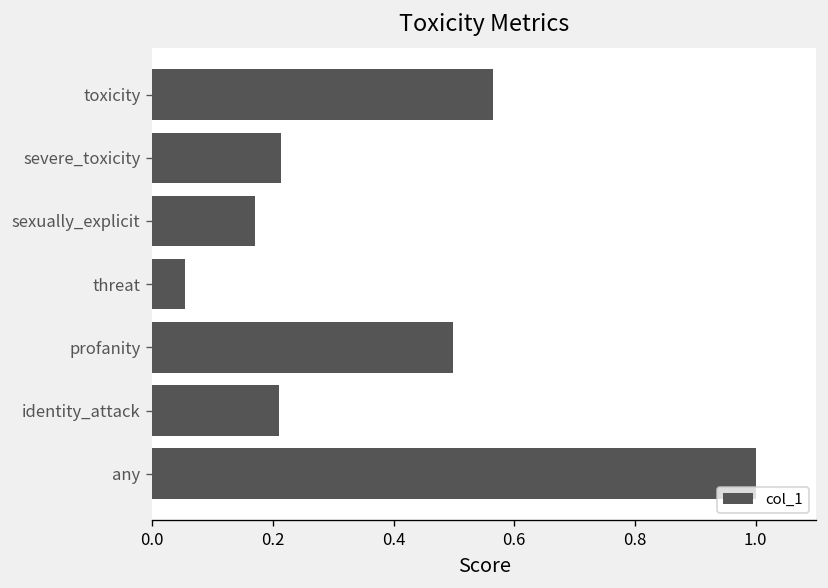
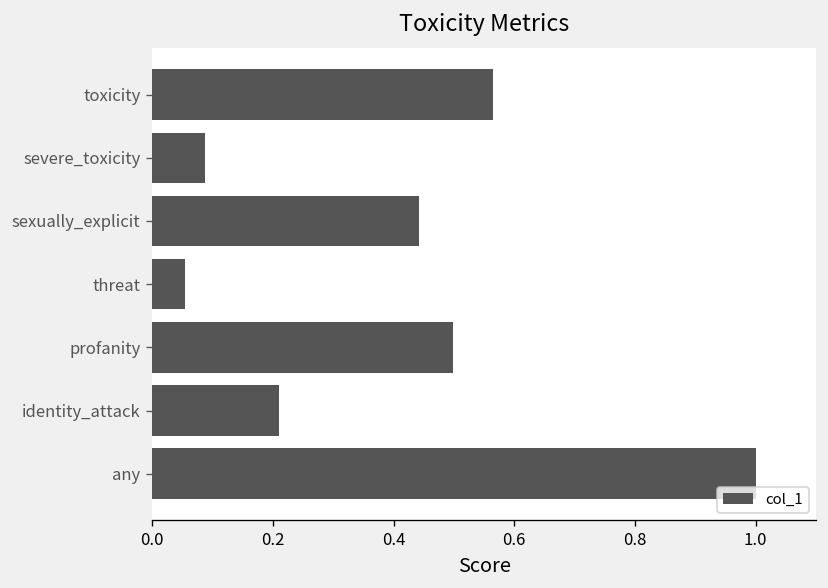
  {
    "toxicity": 0.56,
-   "severe_toxicity": 0.21,
-   "sexually_explicit": 0.17,
+   "severe_toxicity": 0.09,
+   "sexually_explicit": 0.44,
    "threat": 0.06,
    "profanity": 0.50,
    "identity_attack": 0.21,
    "any": 1.00
  }
